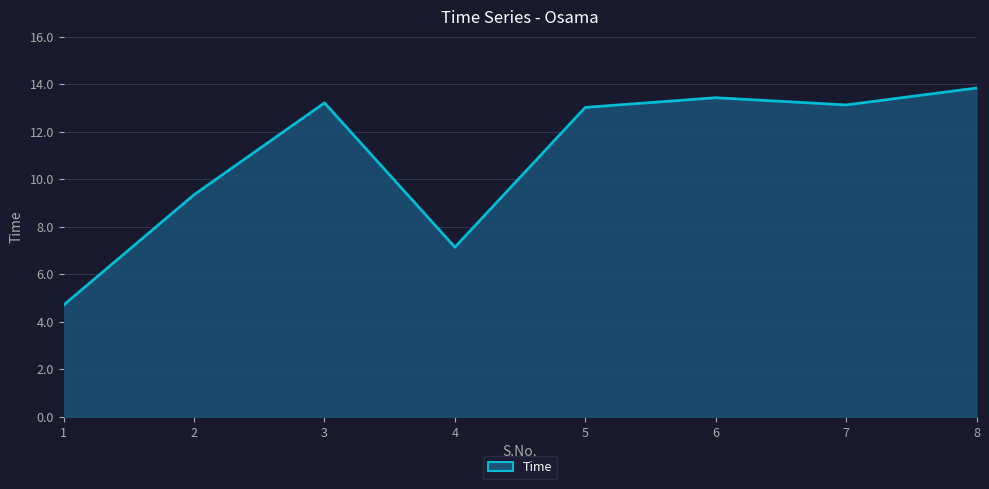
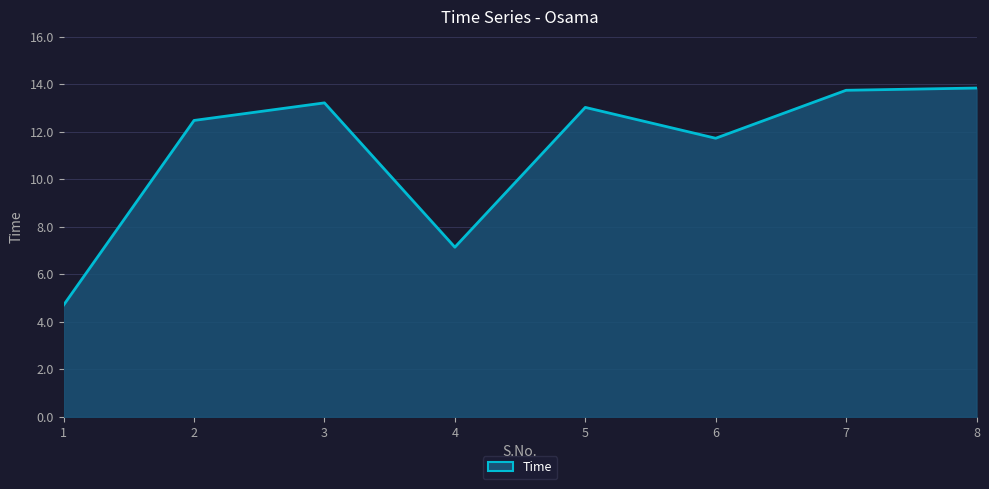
  {
    "1": 4.7,
-   "2": 9.4,
+   "2": 12.5,
    "3": 13.2,
    "4": 7.1,
    "5": 13.0,
-   "6": 13.4,
-   "7": 13.1,
+   "6": 11.7,
+   "7": 13.7,
    "8": 13.8
  }
